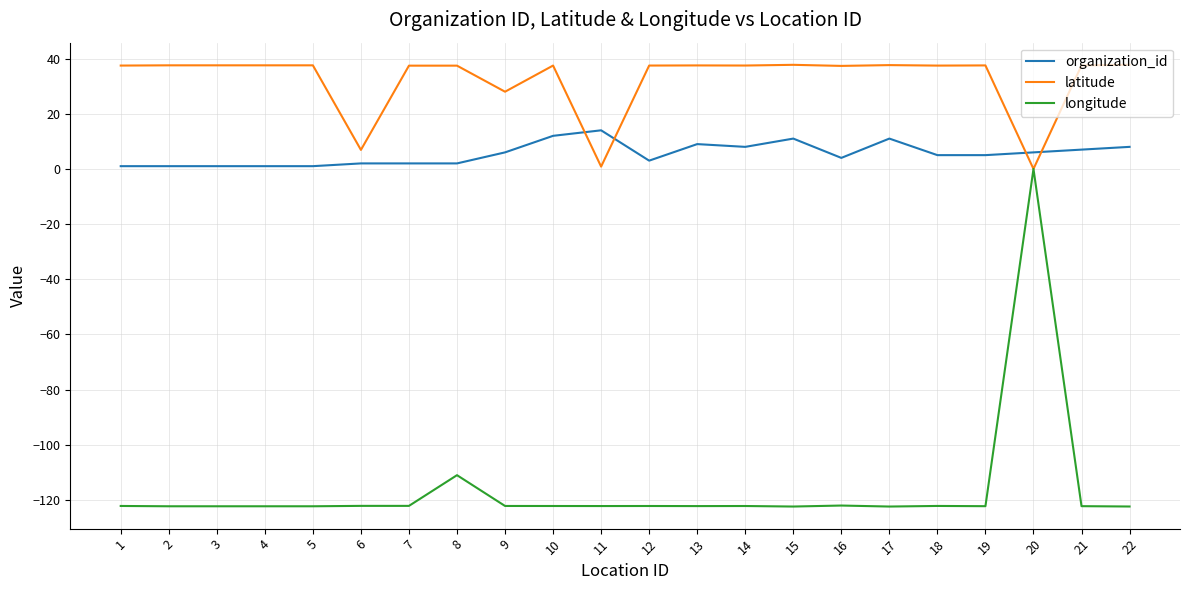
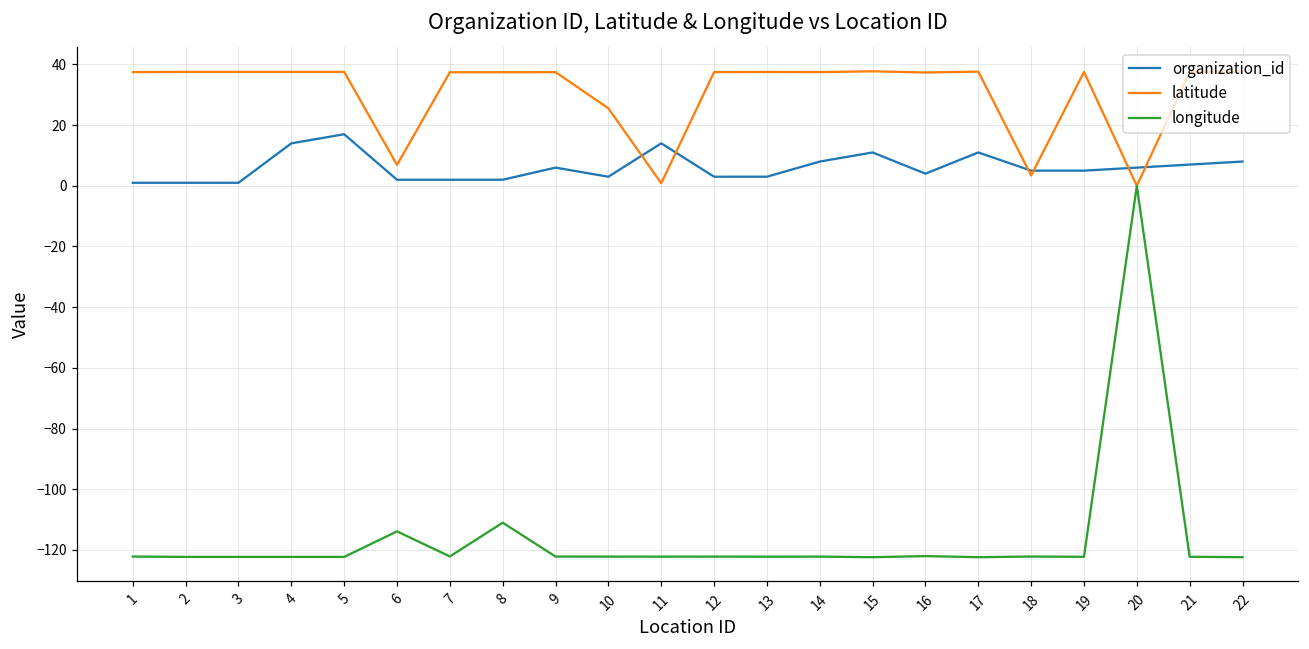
  {
    "organization_id": {
      "1": 1,
      "2": 1,
      "3": 1,
-     "4": 1,
-     "5": 1,
+     "4": 14,
+     "5": 17,
      "6": 2,
      "7": 2,
      "8": 2,
      "9": 6,
-     "10": 12,
+     "10": 3,
      "11": 14,
      "12": 3,
-     "13": 9,
+     "13": 3,
      "14": 8,
      "15": 11,
      "16": 4,
      "17": 11,
      "18": 5,
      "19": 5,
      "20": 6,
      "21": 7,
      "22": 8
    },
    "latitude": {
      "1": 37,
      "2": 38,
      "3": 38,
      "4": 38,
      "5": 38,
      "6": 7,
      "7": 37,
      "8": 37,
-     "9": 28,
-     "10": 37,
+     "9": 37,
+     "10": 26,
      "11": 1,
      "12": 37,
      "13": 38,
      "14": 37,
      "15": 38,
      "16": 37,
      "17": 38,
-     "18": 37,
+     "18": 3,
      "19": 38
    },
    "longitude": {
      "1": -122,
      "2": -122,
      "3": -122,
      "4": -122,
      "5": -122,
-     "6": -122,
+     "6": -114,
      "7": -122,
      "8": -111,
      "9": -122,
      "10": -122,
      "11": -122,
      "12": -122,
      "13": -122,
      "14": -122,
      "15": -122,
      "16": -122,
      "17": -122,
      "18": -122,
      "19": -122,
      "21": -122,
      "22": -122
    }
  }
